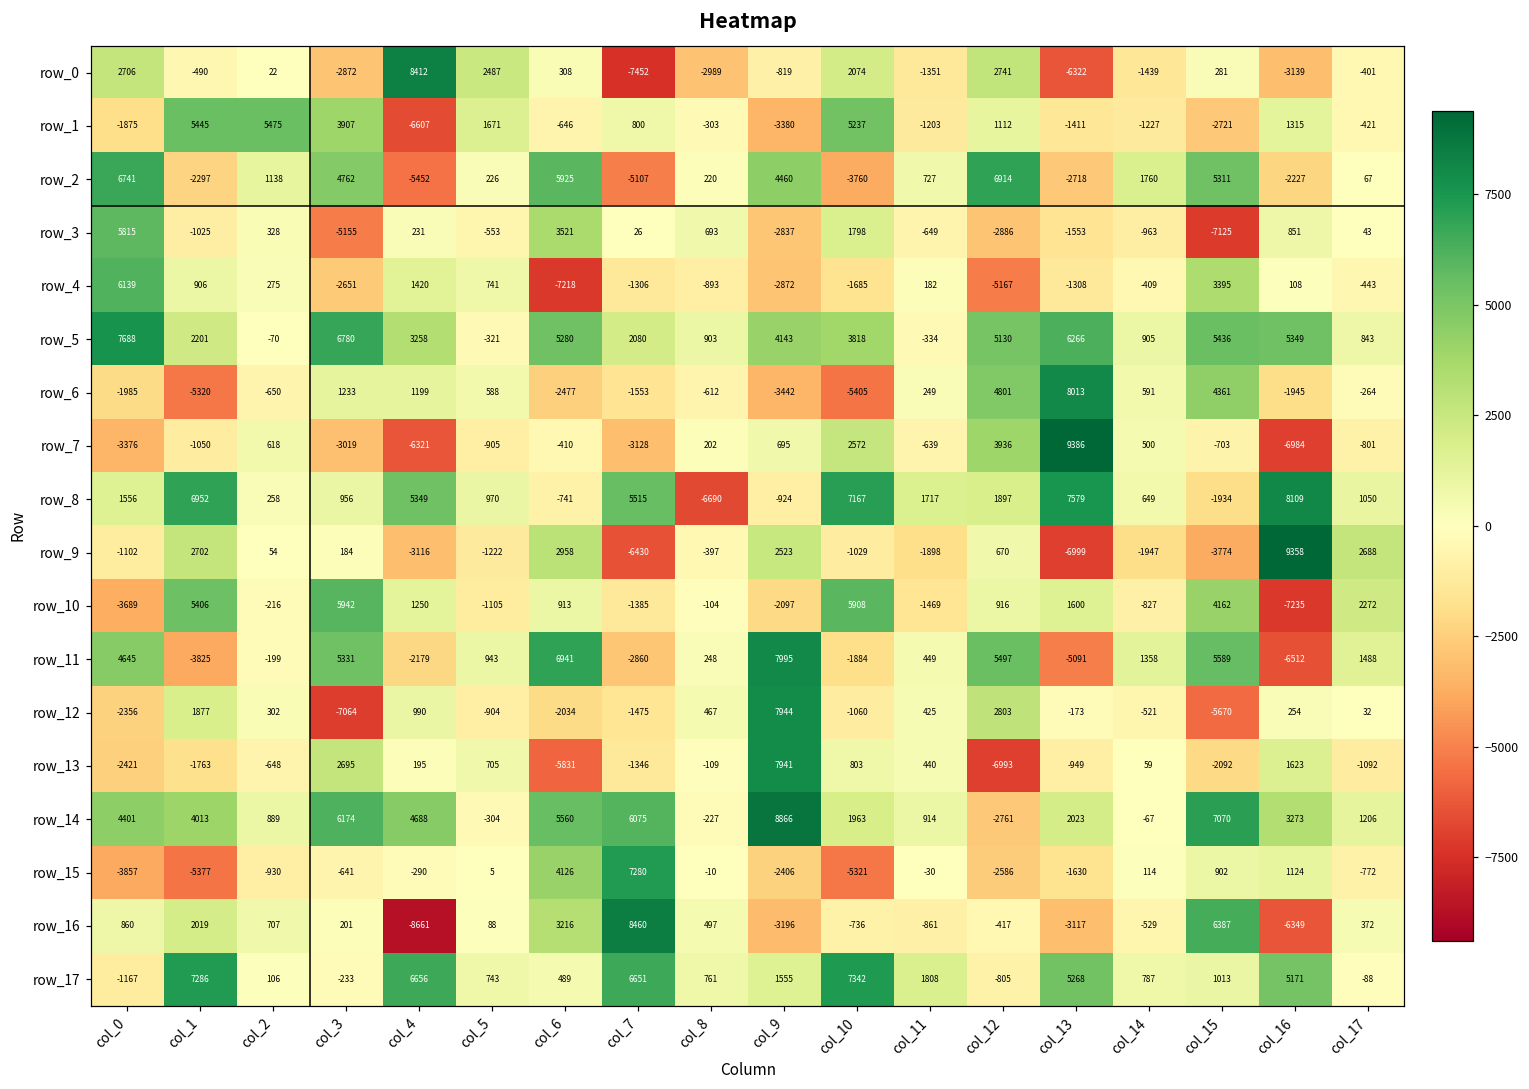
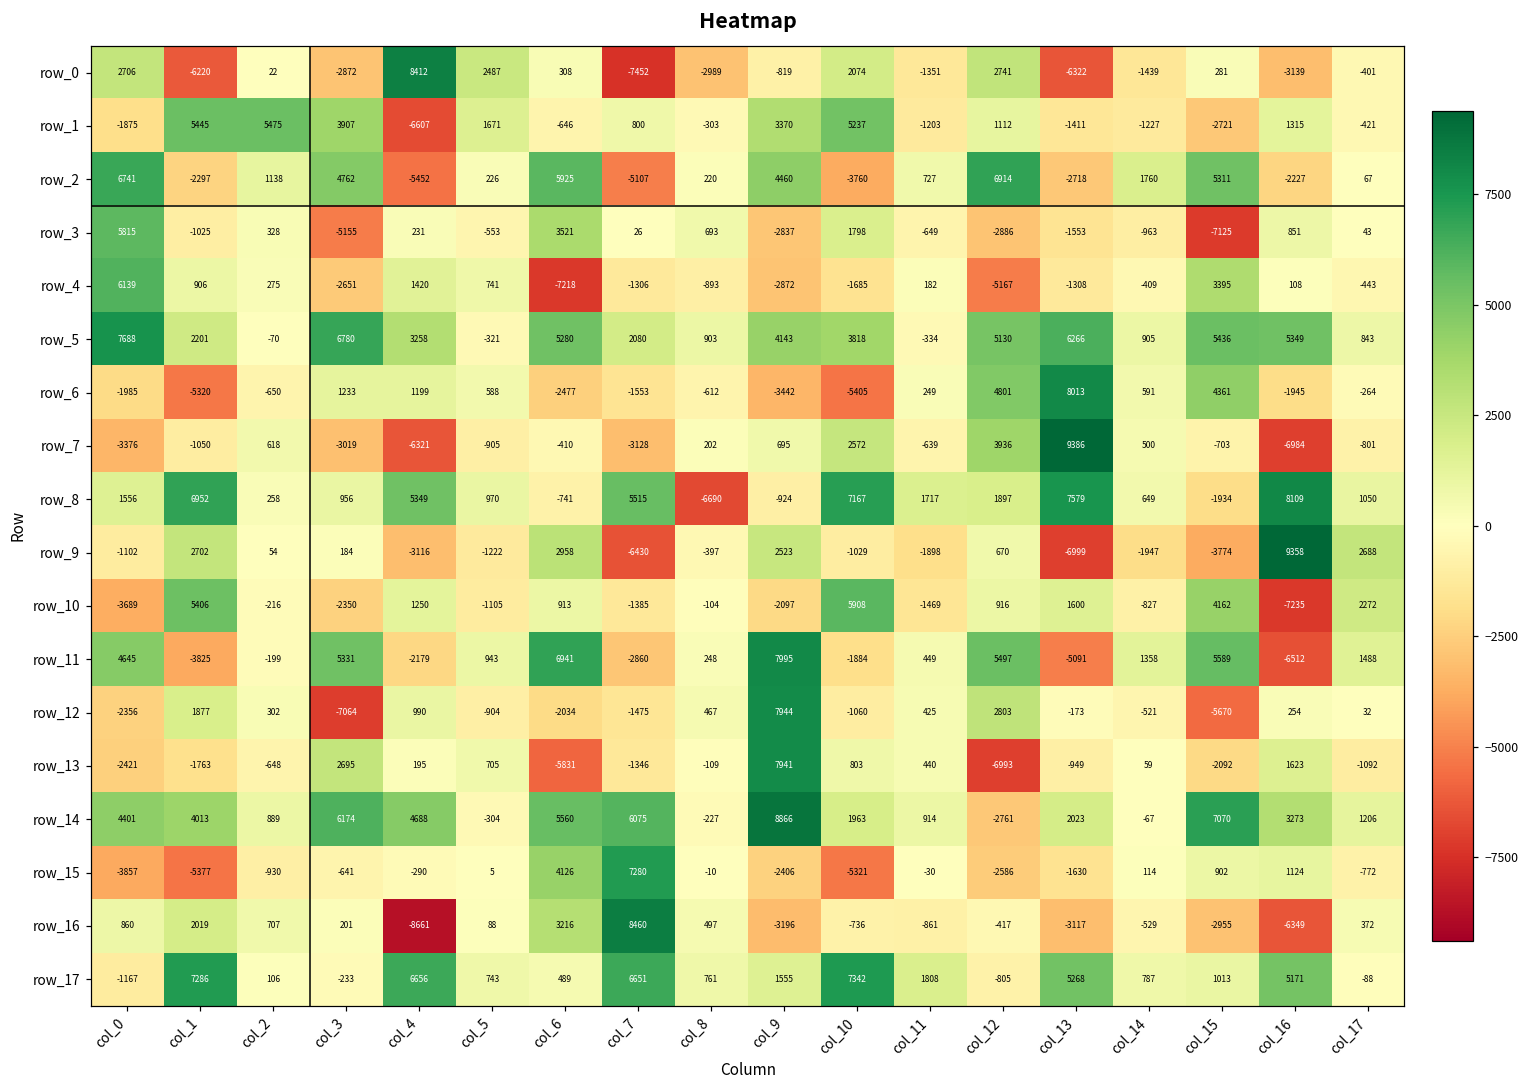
  {
    "row_0": {
      "col_0": 2706,
-     "col_1": -490,
+     "col_1": -6220,
      "col_2": 22,
      "col_3": -2872,
      "col_4": 8412,
      "col_5": 2487,
      "col_6": 308,
      "col_7": -7452,
      "col_8": -2989,
      "col_9": -819,
      "col_10": 2074,
      "col_11": -1351,
      "col_12": 2741,
      "col_13": -6322,
      "col_14": -1439,
      "col_15": 281,
      "col_16": -3139,
      "col_17": -401
    },
    "row_1": {
      "col_0": -1875,
      "col_1": 5445,
      "col_2": 5475,
      "col_3": 3907,
      "col_4": -6607,
      "col_5": 1671,
      "col_6": -646,
      "col_7": 800,
      "col_8": -303,
-     "col_9": -3380,
+     "col_9": 3370,
      "col_10": 5237,
      "col_11": -1203,
      "col_12": 1112,
      "col_13": -1411,
      "col_14": -1227,
      "col_15": -2721,
      "col_16": 1315,
      "col_17": -421
    },
    "row_10": {
      "col_0": -3689,
      "col_1": 5406,
      "col_2": -216,
-     "col_3": 5942,
+     "col_3": -2350,
      "col_4": 1250,
      "col_5": -1105,
      "col_6": 913,
      "col_7": -1385,
      "col_8": -104,
      "col_9": -2097,
      "col_10": 5908,
      "col_11": -1469,
      "col_12": 916,
      "col_13": 1600,
      "col_14": -827,
      "col_15": 4162,
      "col_16": -7235,
      "col_17": 2272
    },
    "row_16": {
      "col_0": 860,
      "col_1": 2019,
      "col_2": 707,
      "col_3": 201,
      "col_4": -8661,
      "col_5": 88,
      "col_6": 3216,
      "col_7": 8460,
      "col_8": 497,
      "col_9": -3196,
      "col_10": -736,
      "col_11": -861,
      "col_12": -417,
      "col_13": -3117,
      "col_14": -529,
-     "col_15": 6387,
+     "col_15": -2955,
      "col_16": -6349,
      "col_17": 372
    }
  }
